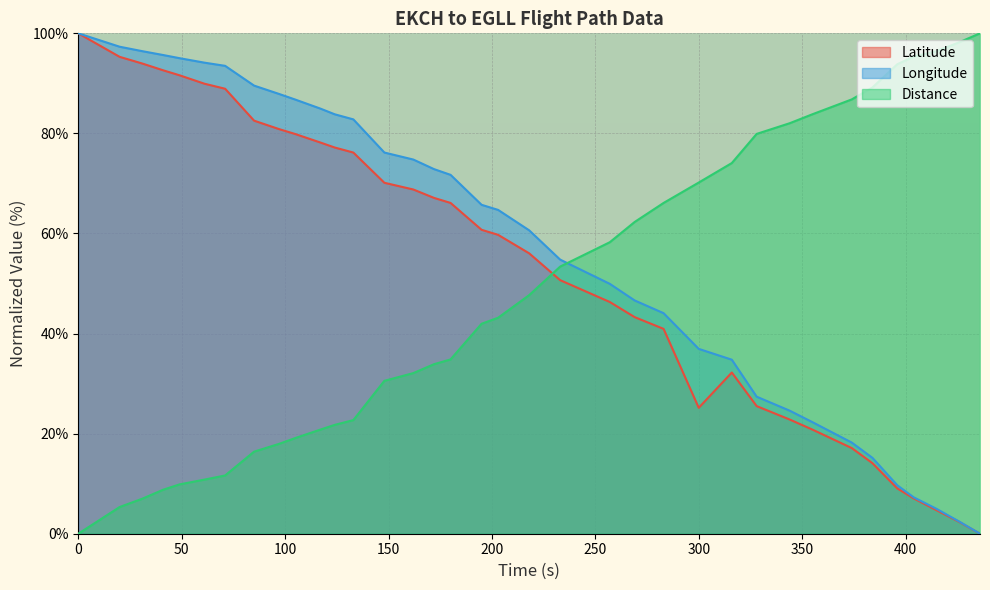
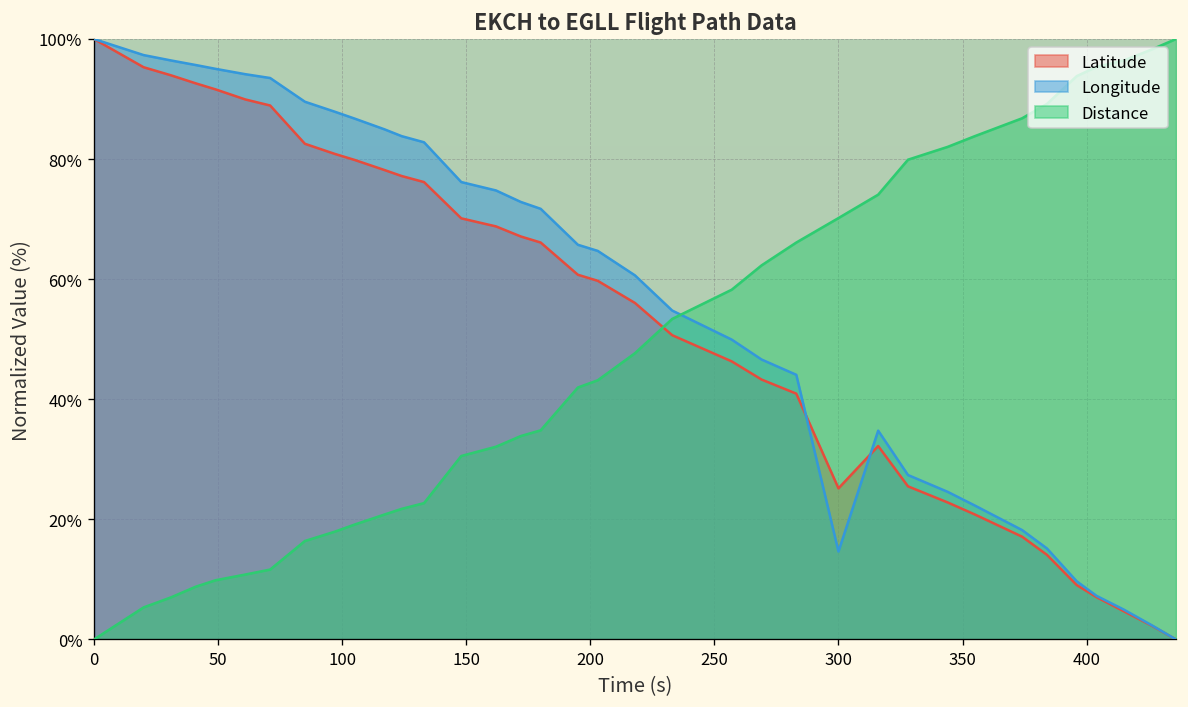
  {
    "Latitude": {
      "300": "25%"
    },
    "Longitude": {
-     "300": "37%"
+     "300": "15%"
    },
    "Distance": {
      "0": "0%",
      "300": "70%"
    }
  }
